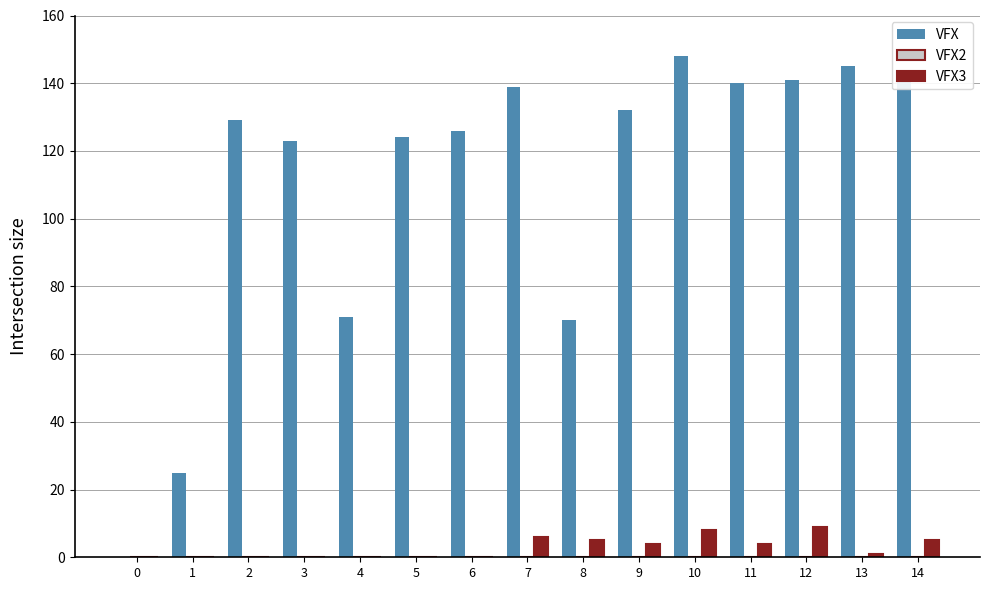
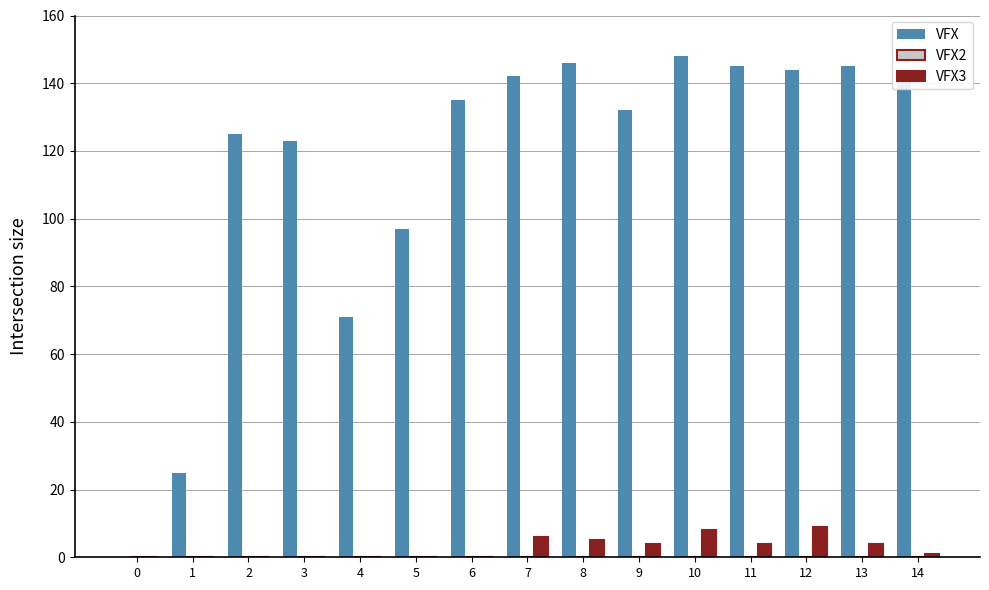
  {
    "VFX": {
      "0": 0,
      "1": 25,
-     "2": 129,
+     "2": 125,
      "3": 123,
      "4": 71,
-     "5": 124,
-     "6": 126,
-     "7": 139,
-     "8": 70,
+     "5": 97,
+     "6": 135,
+     "7": 142,
+     "8": 146,
      "9": 132,
      "10": 148,
-     "11": 140,
-     "12": 141,
+     "11": 145,
+     "12": 144,
      "13": 145
    },
    "VFX2": {
      "0": 0,
      "1": 0,
      "2": 0,
      "3": 0,
      "4": 0,
      "5": 0,
      "6": 0,
      "7": 0,
      "8": 0,
      "9": 0,
      "10": 0,
      "11": 0,
      "12": 0,
      "13": 0,
      "14": 0
    },
    "VFX3": {
      "0": 0,
      "1": 0,
      "2": 0,
      "3": 0,
      "4": 0,
      "5": 0,
      "6": 0,
      "7": 6,
      "8": 5,
      "9": 4,
      "10": 8,
      "11": 4,
      "12": 9,
-     "13": 1,
-     "14": 5
+     "13": 4,
+     "14": 1
    }
  }
